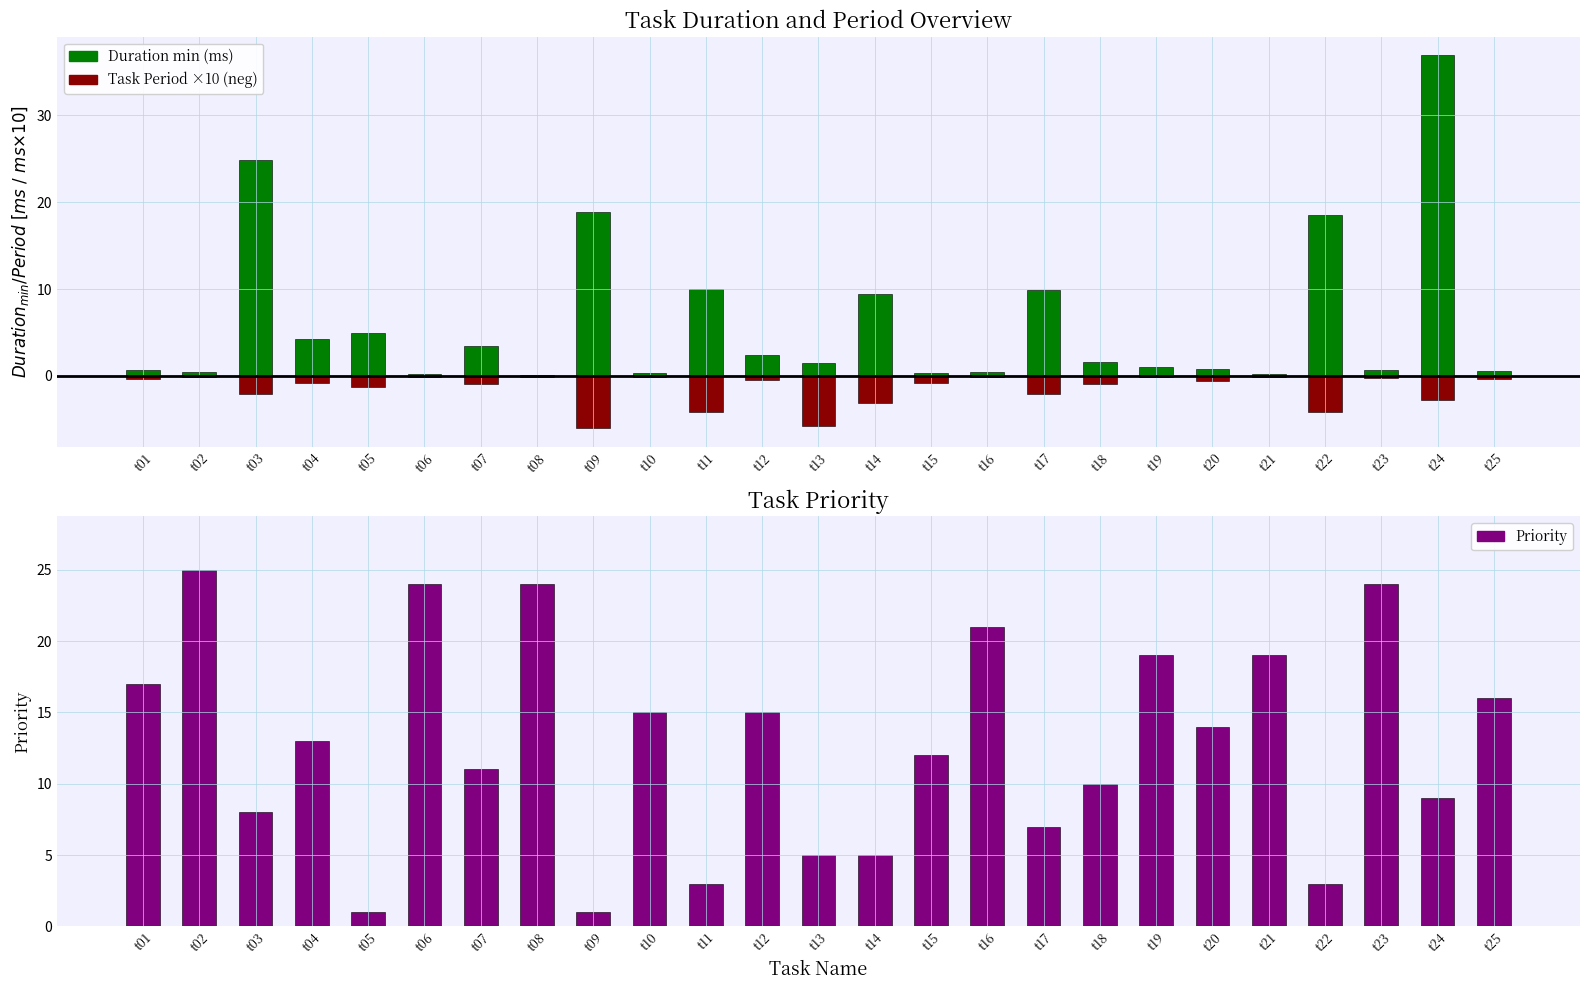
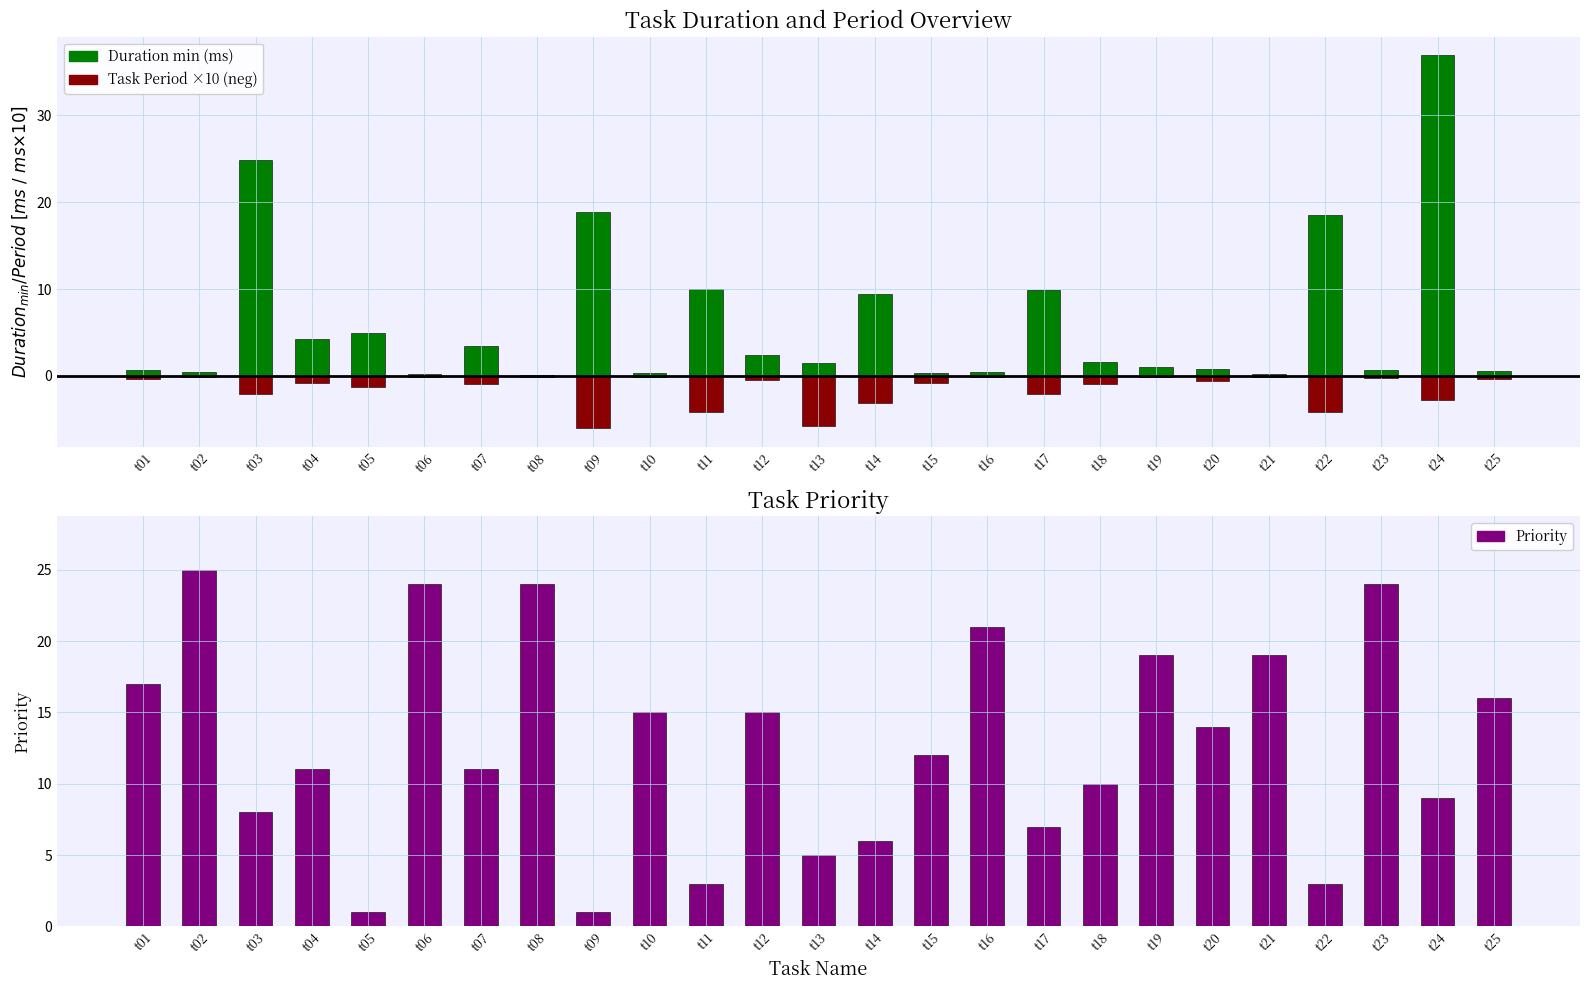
  {
    "Task Priority": {
      "t01": 17,
      "t02": 25,
      "t03": 8,
-     "t04": 13,
+     "t04": 11,
      "t05": 1,
      "t06": 24,
      "t07": 11,
      "t08": 24,
      "t09": 1,
      "t10": 15,
      "t11": 3,
      "t12": 15,
      "t13": 5,
-     "t14": 5,
+     "t14": 6,
      "t15": 12,
      "t16": 21,
      "t17": 7,
      "t18": 10,
      "t19": 19,
      "t20": 14,
      "t21": 19,
      "t22": 3,
      "t23": 24,
      "t24": 9,
      "t25": 16
    }
  }
